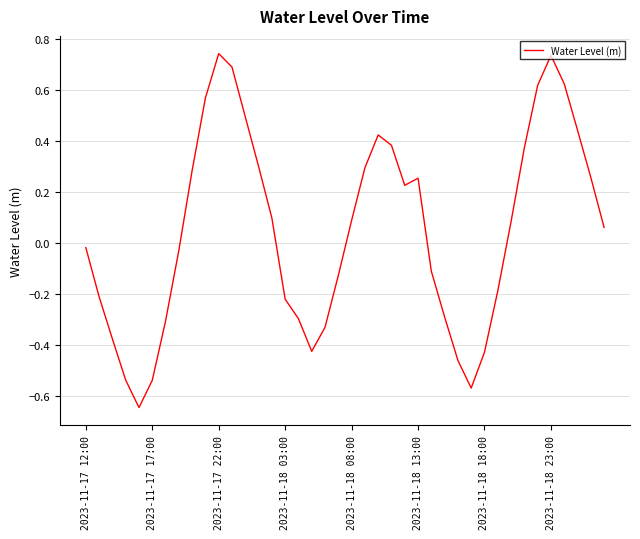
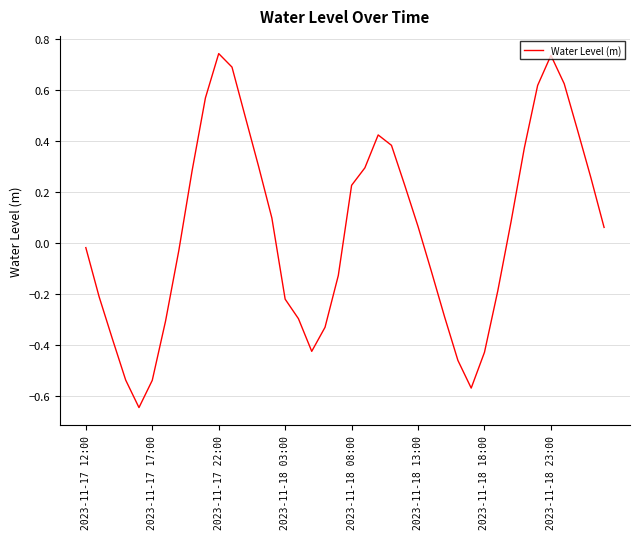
  {
    "2023-11-17 12:00": -0.02,
    "2023-11-17 17:00": -0.54,
    "2023-11-17 22:00": 0.74,
    "2023-11-18 03:00": -0.22,
-   "2023-11-18 08:00": 0.09,
-   "2023-11-18 13:00": 0.26,
+   "2023-11-18 08:00": 0.23,
+   "2023-11-18 13:00": 0.07,
    "2023-11-18 18:00": -0.43
  }
